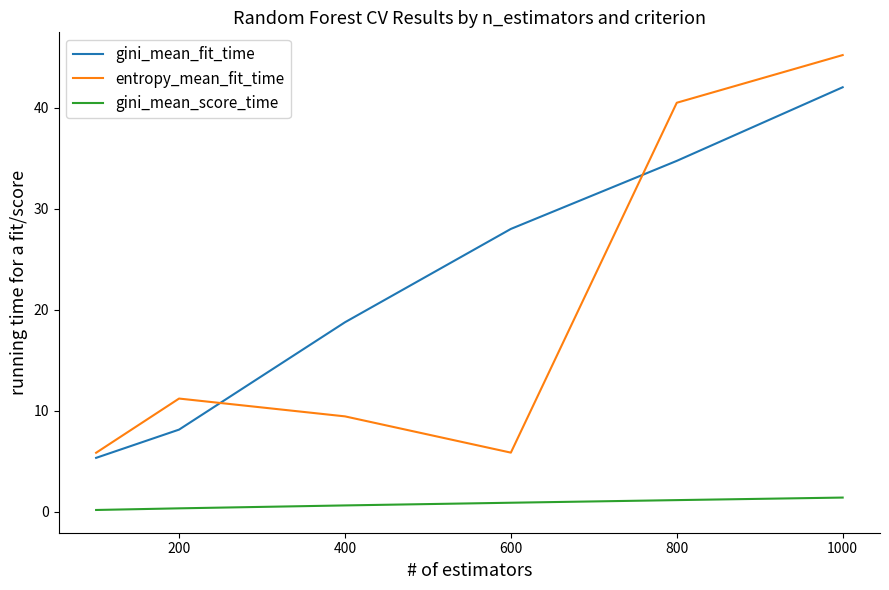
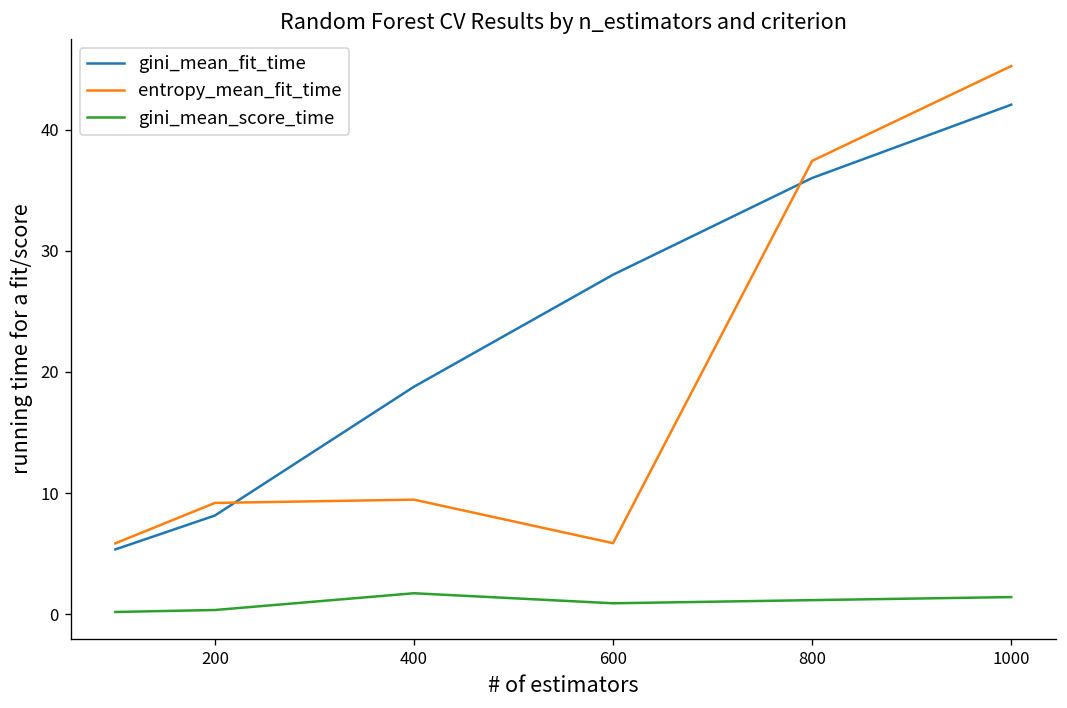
  {
    "gini_mean_fit_time": {
      "200": 8.1,
      "400": 18.8,
      "600": 28.0,
-     "800": 34.8,
+     "800": 36.0,
      "1000": 42.1
    },
    "entropy_mean_fit_time": {
-     "200": 11.2,
+     "200": 9.2,
      "400": 9.5,
      "600": 5.9,
-     "800": 40.5,
+     "800": 37.4,
      "1000": 45.2
    },
    "gini_mean_score_time": {
      "200": 0.3,
-     "400": 0.6,
+     "400": 1.7,
      "600": 0.9,
      "800": 1.2,
      "1000": 1.4
    }
  }
